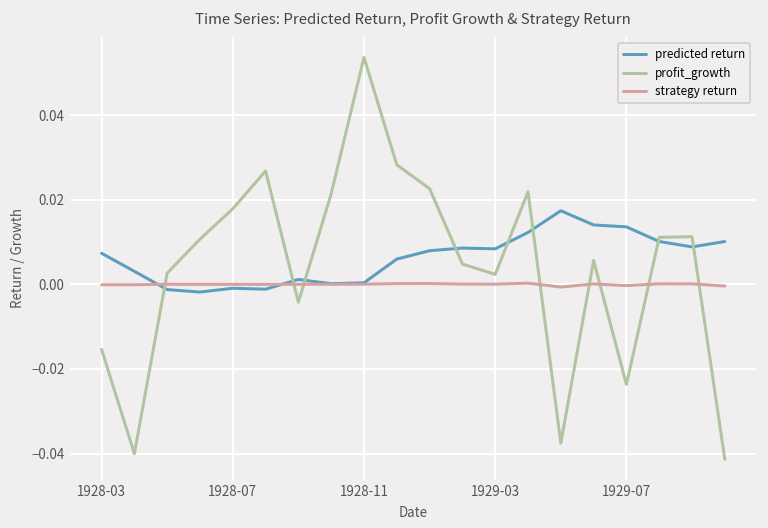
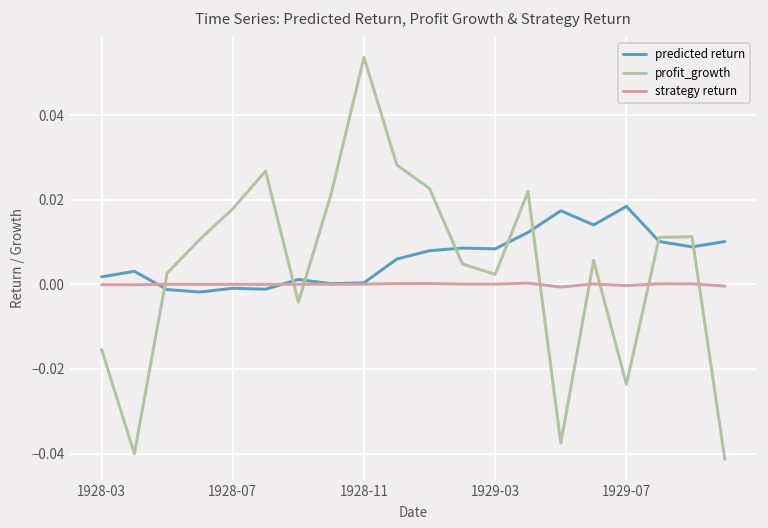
  {
    "predicted return": {
-     "1928-03": 0.007,
+     "1928-03": 0.002,
      "1928-07": -0.001,
      "1929-03": 0.008,
-     "1929-07": 0.014
+     "1929-07": 0.018
    }
  }
